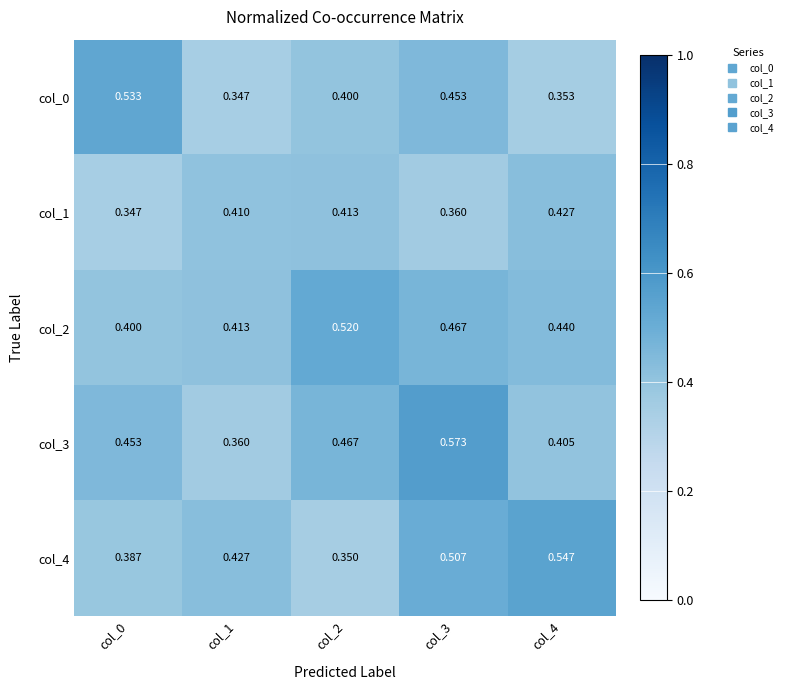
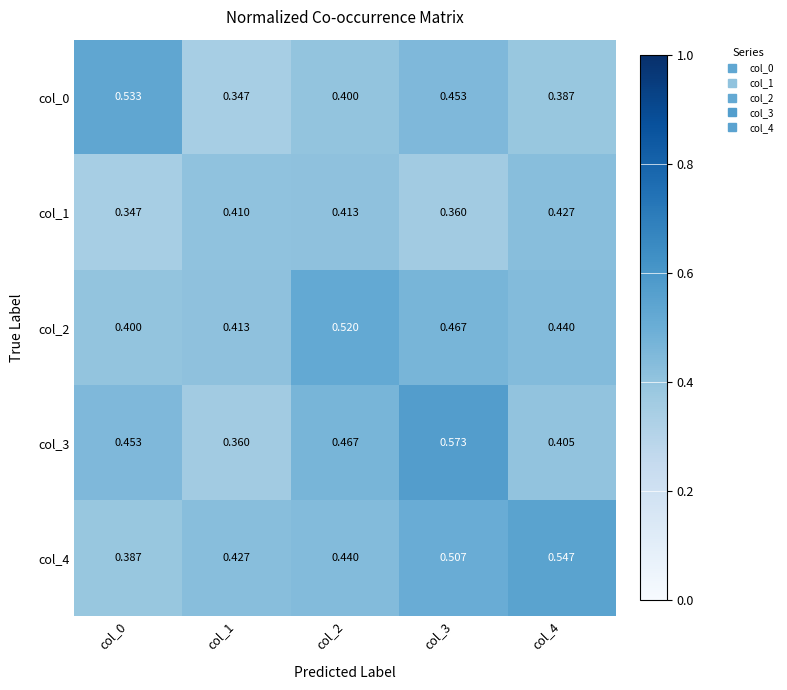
  {
    "col_0": {
      "col_0": 0.533,
      "col_1": 0.347,
      "col_2": 0.400,
      "col_3": 0.453,
-     "col_4": 0.353
+     "col_4": 0.387
    },
    "col_1": {
      "col_0": 0.347,
      "col_1": 0.410,
      "col_2": 0.413,
      "col_3": 0.360,
      "col_4": 0.427
    },
    "col_2": {
      "col_0": 0.400,
      "col_1": 0.413,
      "col_2": 0.520,
      "col_3": 0.467,
      "col_4": 0.440
    },
    "col_3": {
      "col_0": 0.453,
      "col_1": 0.360,
      "col_2": 0.467,
      "col_3": 0.573,
      "col_4": 0.405
    },
    "col_4": {
      "col_0": 0.387,
      "col_1": 0.427,
-     "col_2": 0.350,
+     "col_2": 0.440,
      "col_3": 0.507,
      "col_4": 0.547
    }
  }
